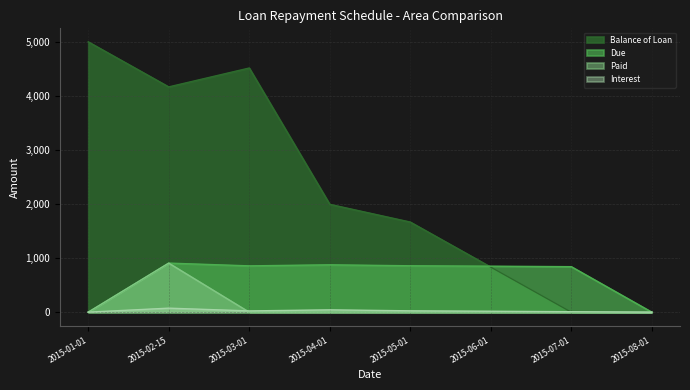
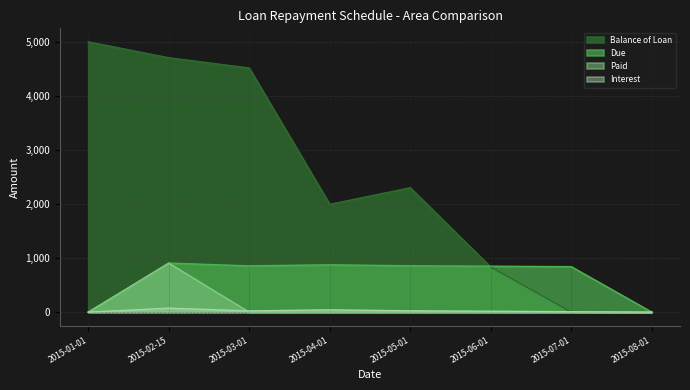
  {
    "Balance of Loan": {
      "2015-01-01": "5,000",
-     "2015-02-15": "4,200",
+     "2015-02-15": "4,700",
      "2015-03-01": "4,500",
      "2015-04-01": "2,000",
-     "2015-05-01": "1,700"
+     "2015-05-01": "2,300"
    }
  }
